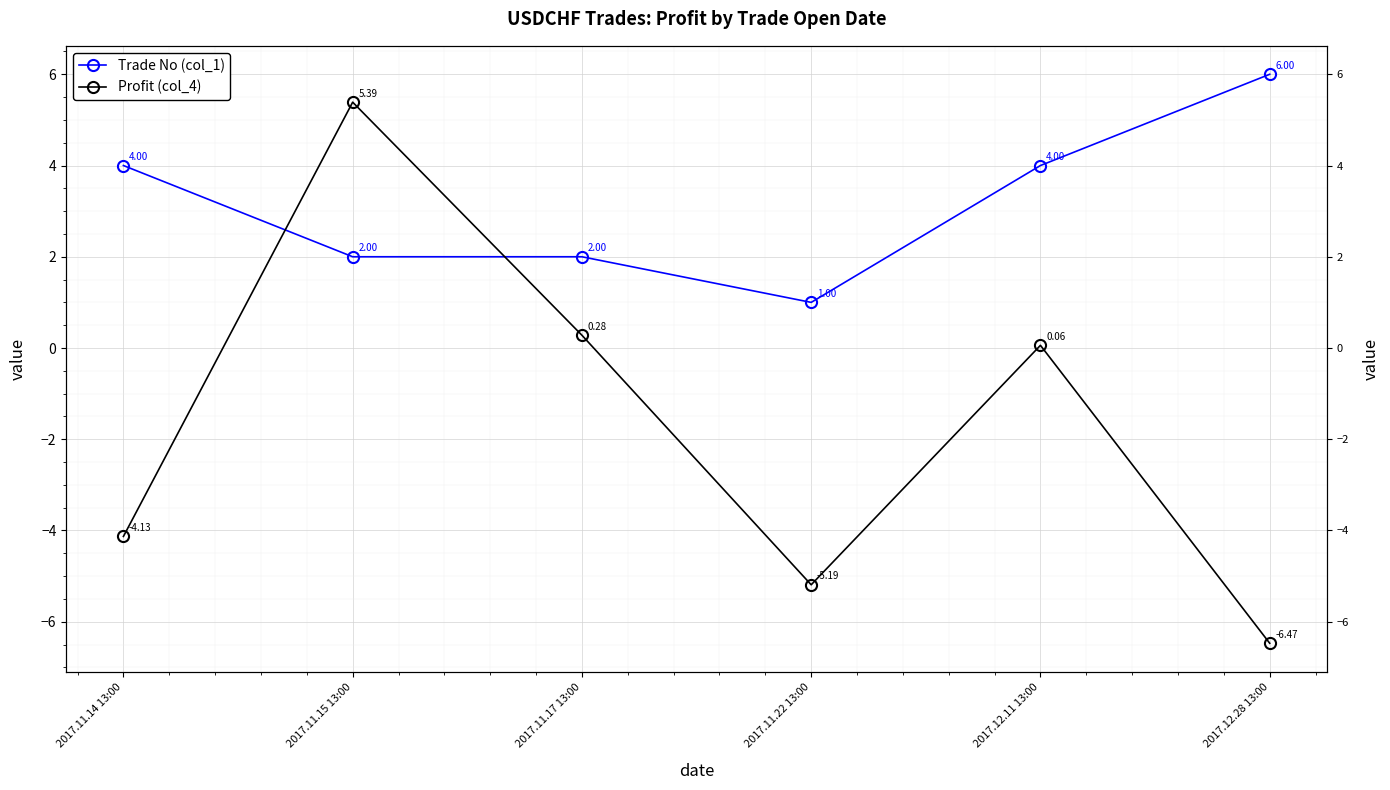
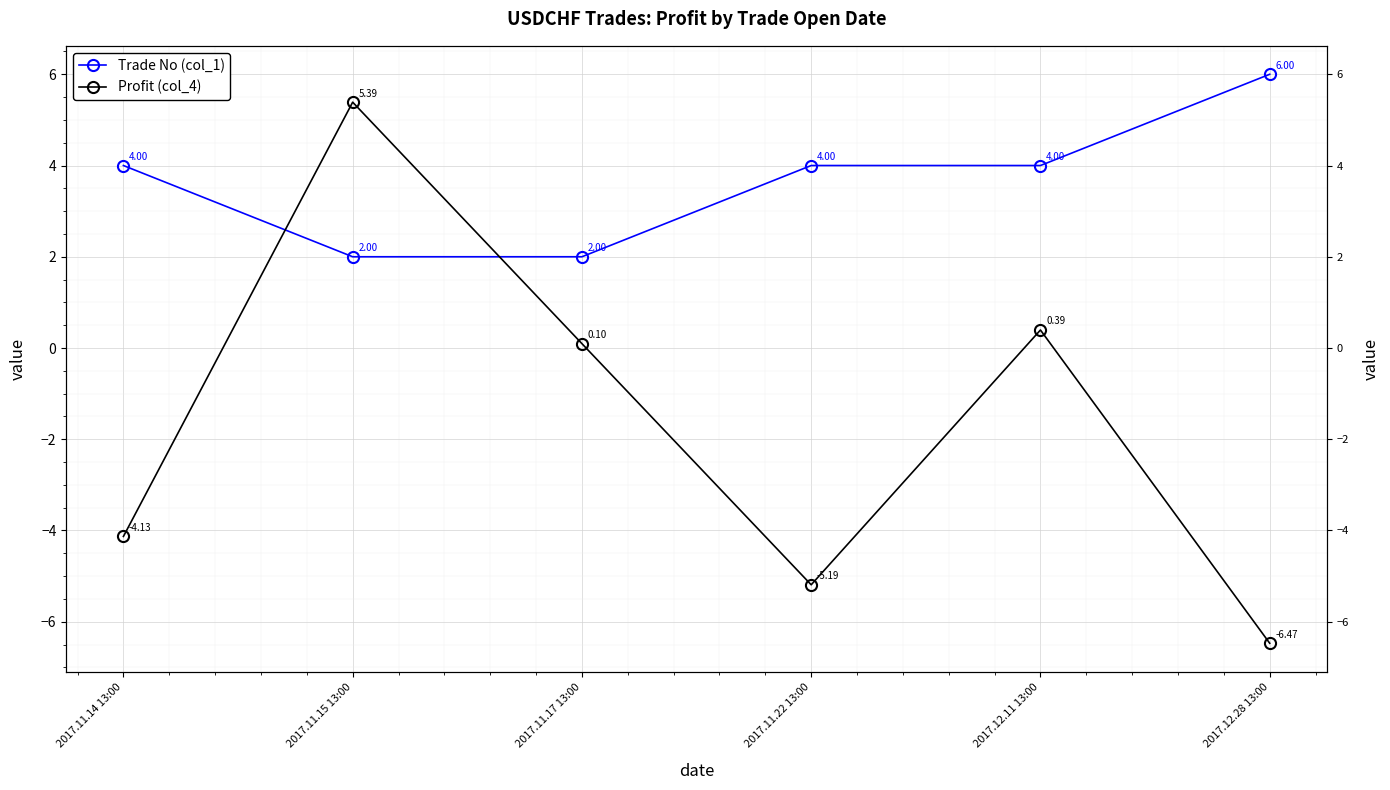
  {
    "Trade No (col_1)": {
      "2017.11.14 13:00": 4.00,
      "2017.11.15 13:00": 2.00,
      "2017.11.17 13:00": 2.00,
-     "2017.11.22 13:00": 1.00,
+     "2017.11.22 13:00": 4.00,
      "2017.12.11 13:00": 4.00,
      "2017.12.28 13:00": 6.00
    },
    "Profit (col_4)": {
      "2017.11.14 13:00": -4.13,
      "2017.11.15 13:00": 5.39,
-     "2017.11.17 13:00": 0.28,
+     "2017.11.17 13:00": 0.10,
      "2017.11.22 13:00": -5.19,
-     "2017.12.11 13:00": 0.06,
+     "2017.12.11 13:00": 0.39,
      "2017.12.28 13:00": -6.47
    }
  }
